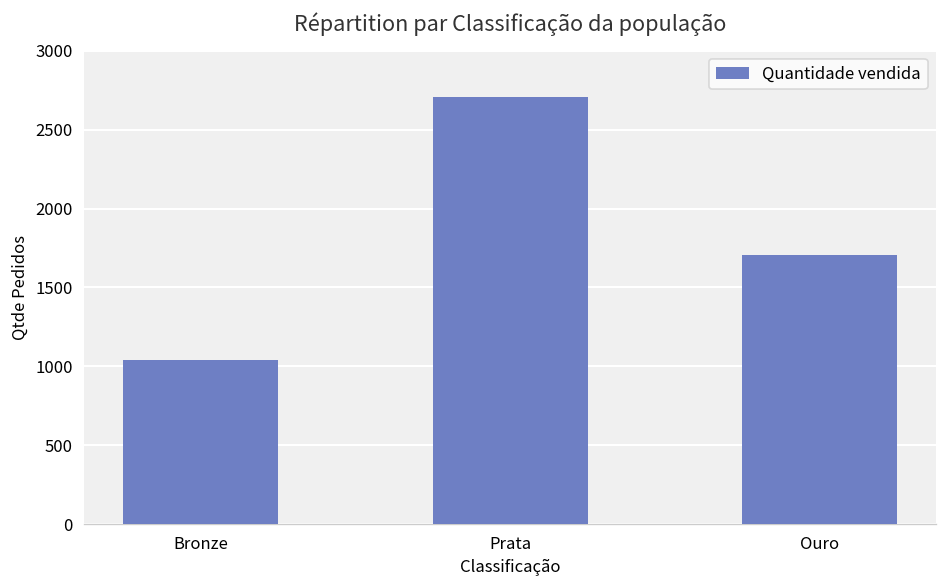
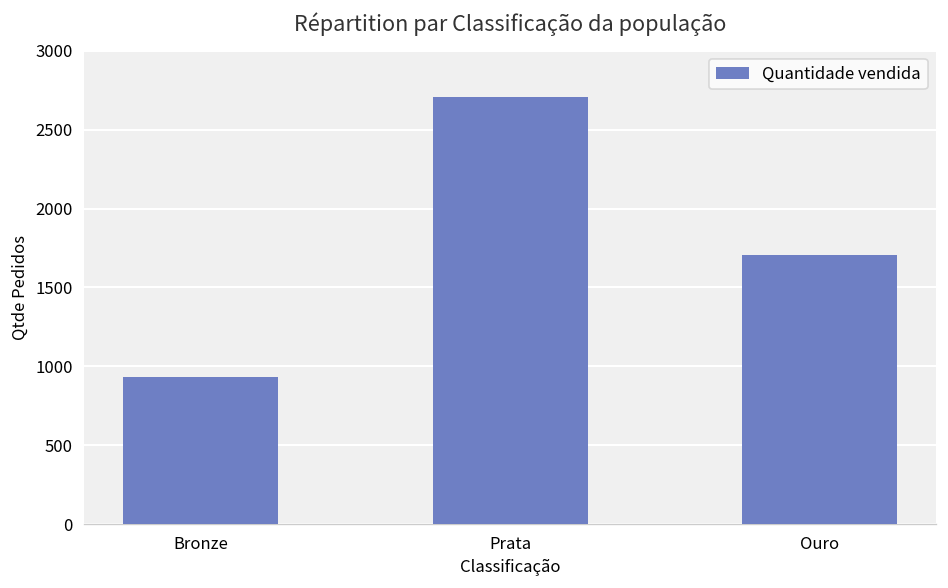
  {
-   "Bronze": 1040,
+   "Bronze": 930,
    "Prata": 2710,
    "Ouro": 1710
  }
